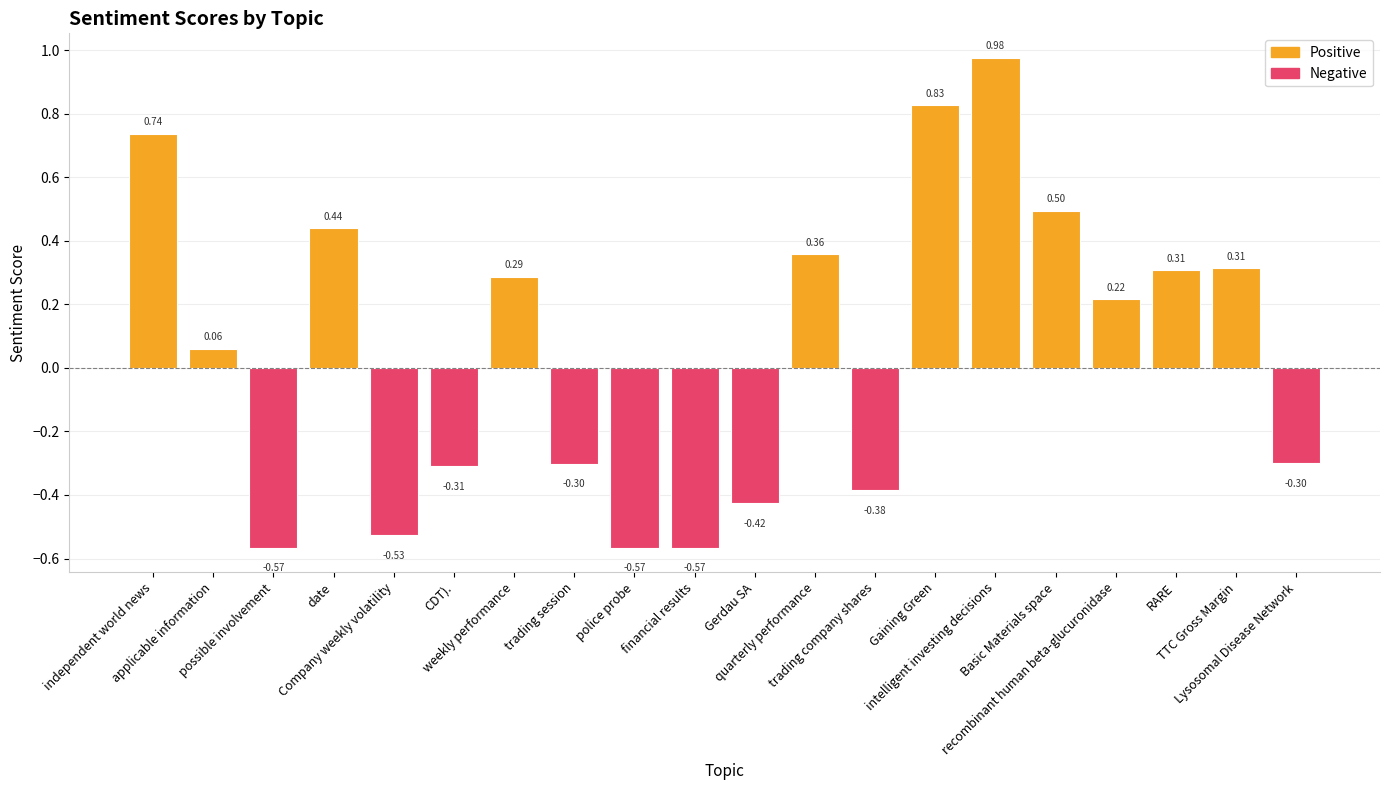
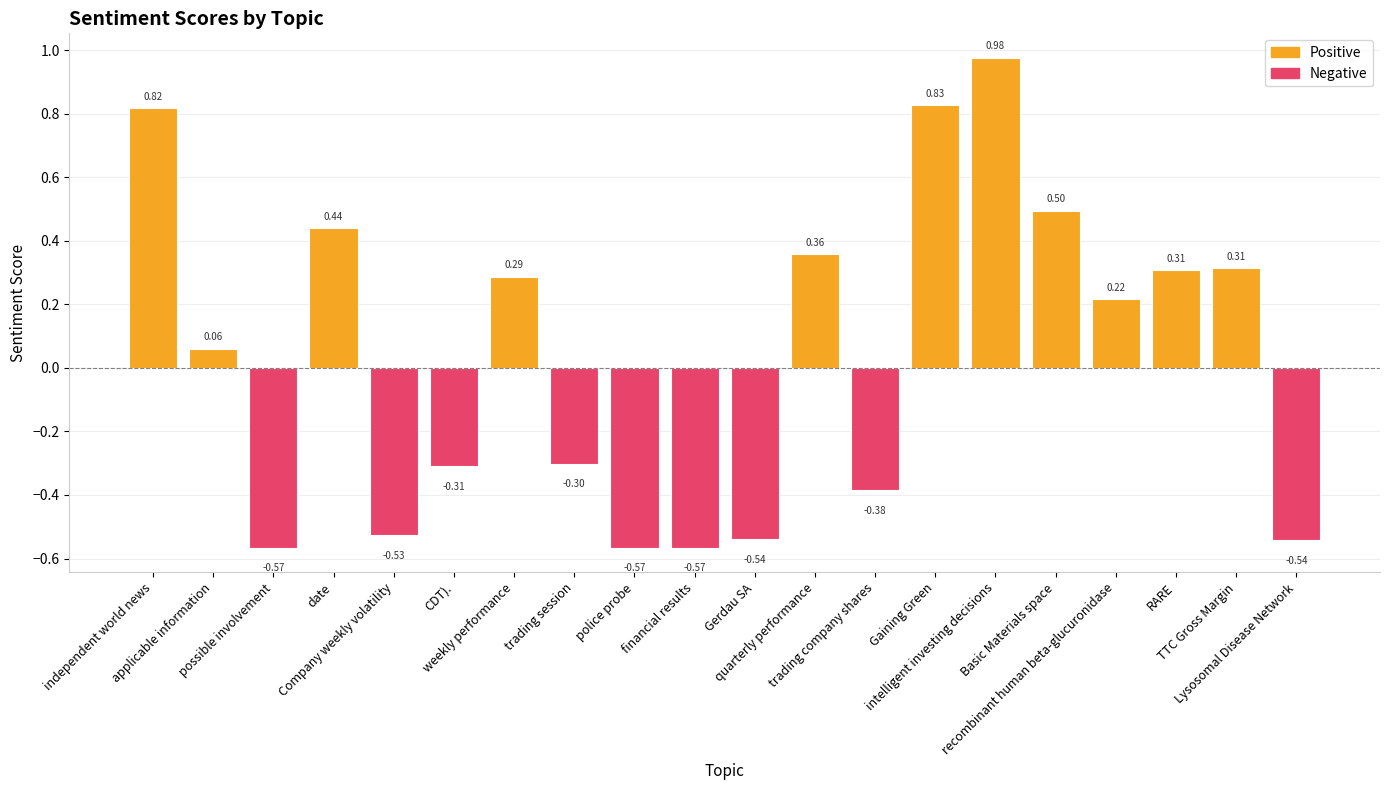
  {
-   "independent world news": 0.74,
+   "independent world news": 0.82,
    "applicable information": 0.06,
    "possible involvement": -0.57,
    "date": 0.44,
    "Company weekly volatility": -0.53,
    "CDT).": -0.31,
    "weekly performance": 0.29,
    "trading session": -0.30,
    "police probe": -0.57,
    "financial results": -0.57,
-   "Gerdau SA": -0.42,
+   "Gerdau SA": -0.54,
    "quarterly performance": 0.36,
    "trading company shares": -0.38,
    "Gaining Green": 0.83,
    "intelligent investing decisions": 0.98,
    "Basic Materials space": 0.50,
    "recombinant human beta-glucuronidase": 0.22,
    "RARE": 0.31,
    "TTC Gross Margin": 0.31,
-   "Lysosomal Disease Network": -0.30
+   "Lysosomal Disease Network": -0.54
  }
